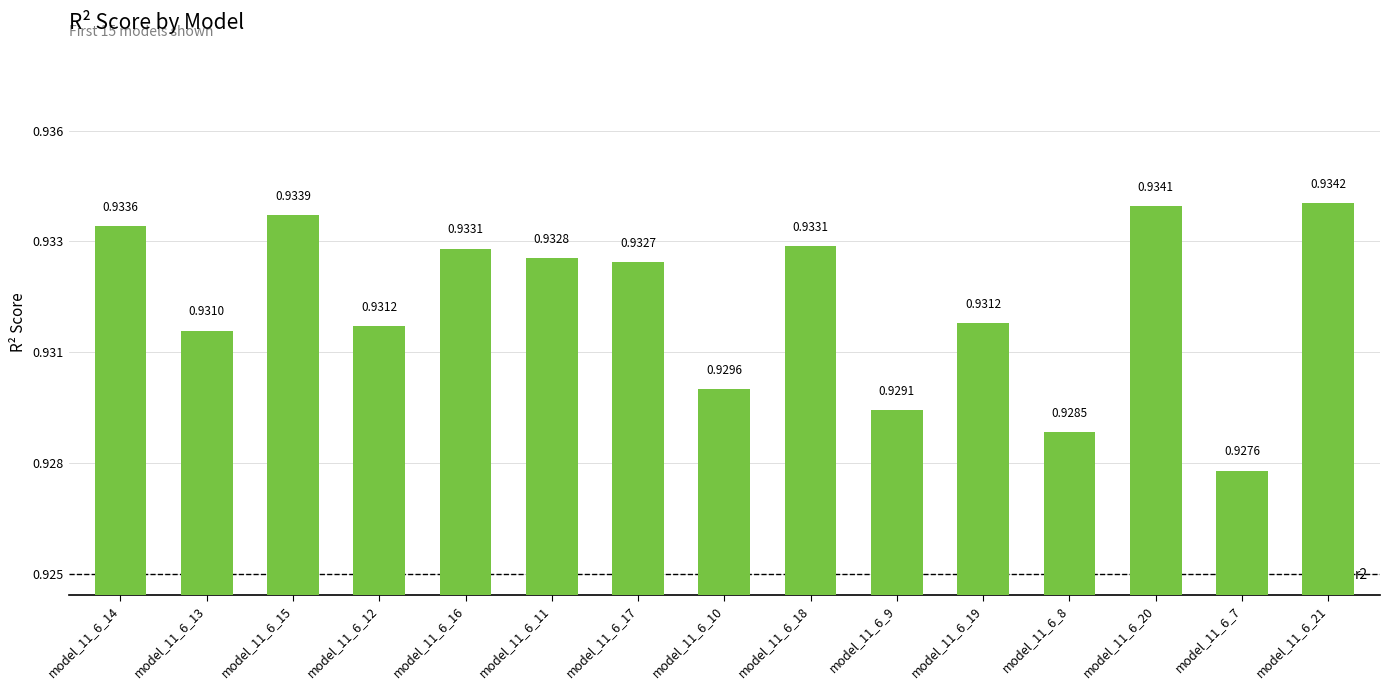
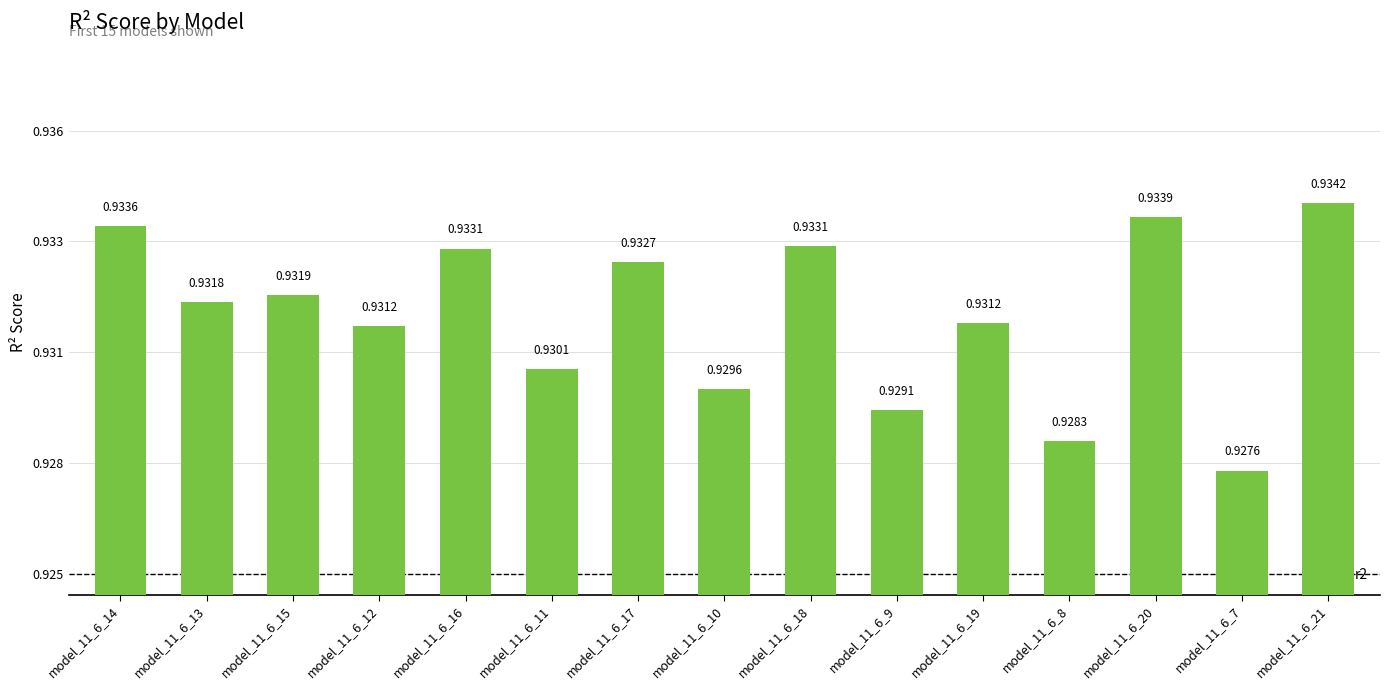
  {
    "model_11_6_14": 0.9336,
-   "model_11_6_13": 0.9310,
-   "model_11_6_15": 0.9339,
+   "model_11_6_13": 0.9318,
+   "model_11_6_15": 0.9319,
    "model_11_6_12": 0.9312,
    "model_11_6_16": 0.9331,
-   "model_11_6_11": 0.9328,
+   "model_11_6_11": 0.9301,
    "model_11_6_17": 0.9327,
    "model_11_6_10": 0.9296,
    "model_11_6_18": 0.9331,
    "model_11_6_9": 0.9291,
    "model_11_6_19": 0.9312,
-   "model_11_6_8": 0.9285,
-   "model_11_6_20": 0.9341,
+   "model_11_6_8": 0.9283,
+   "model_11_6_20": 0.9339,
    "model_11_6_7": 0.9276,
    "model_11_6_21": 0.9342
  }
